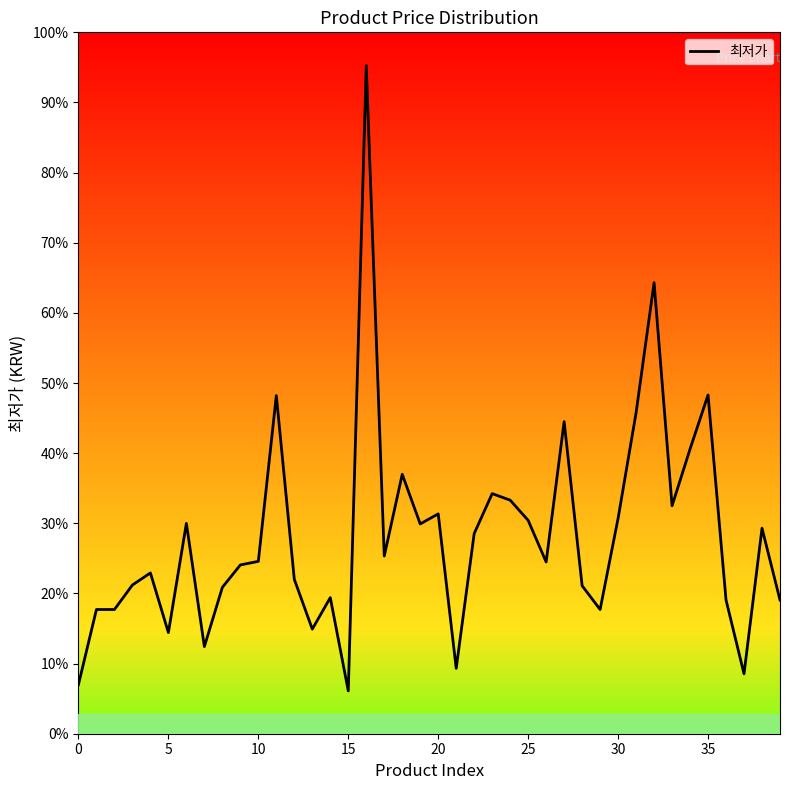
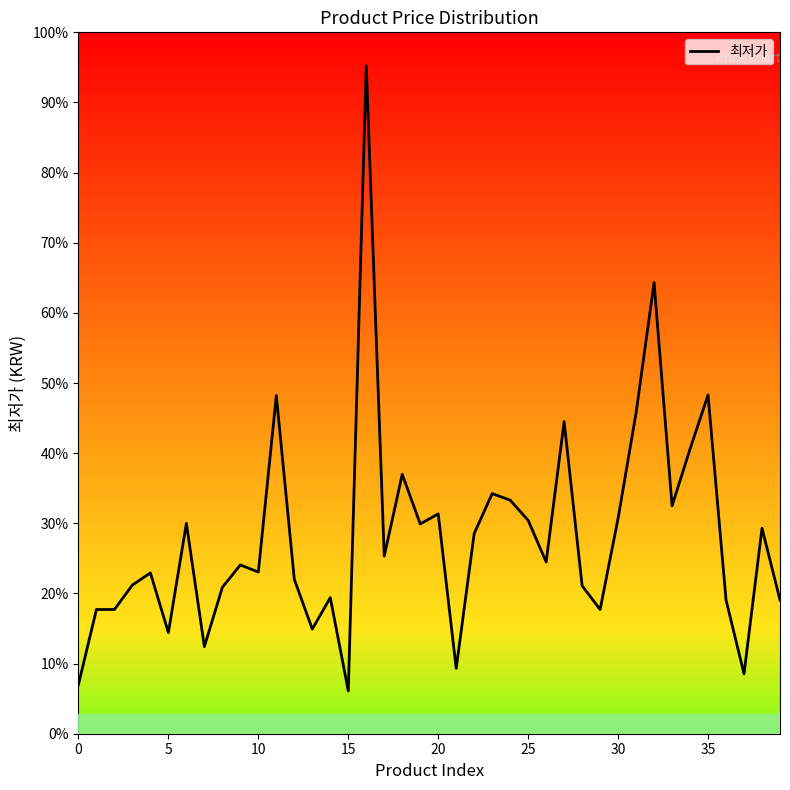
  {
    "0": "7%",
    "5": "14%",
-   "10": "25%",
+   "10": "23%",
    "15": "6%",
    "20": "31%",
    "25": "30%",
    "30": "31%",
    "35": "48%"
  }
